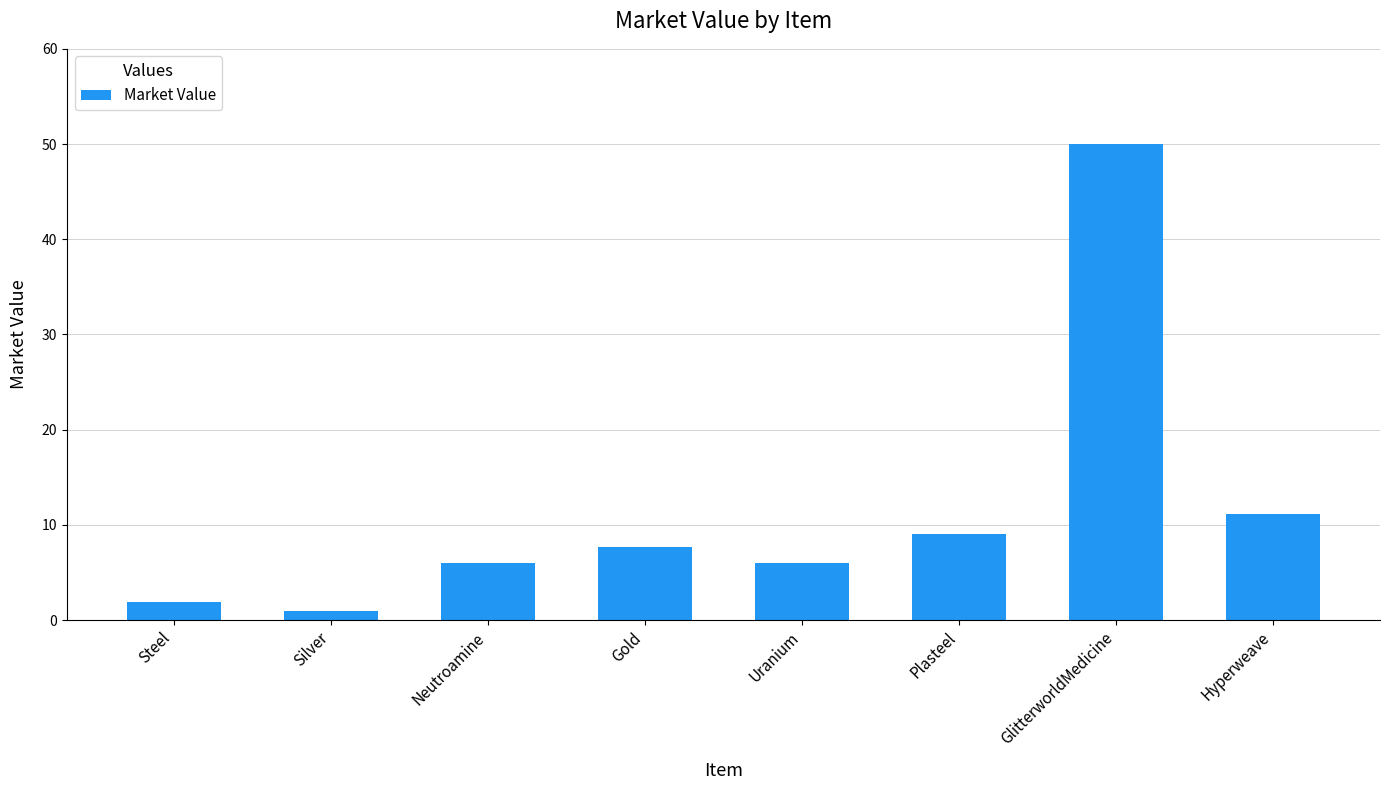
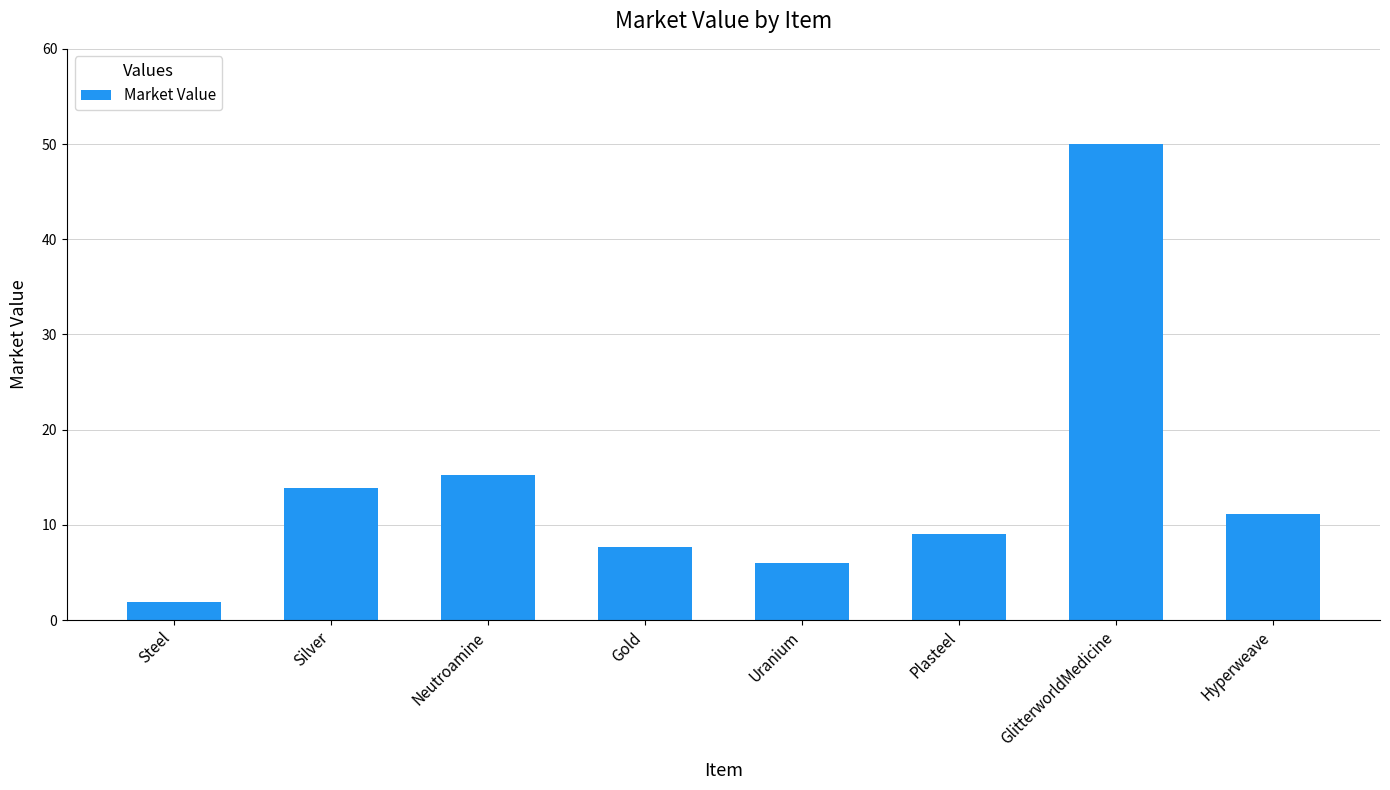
  {
    "Steel": 2,
-   "Silver": 1,
-   "Neutroamine": 6,
+   "Silver": 14,
+   "Neutroamine": 15,
    "Gold": 8,
    "Uranium": 6,
    "Plasteel": 9,
    "GlitterworldMedicine": 50,
    "Hyperweave": 11
  }
